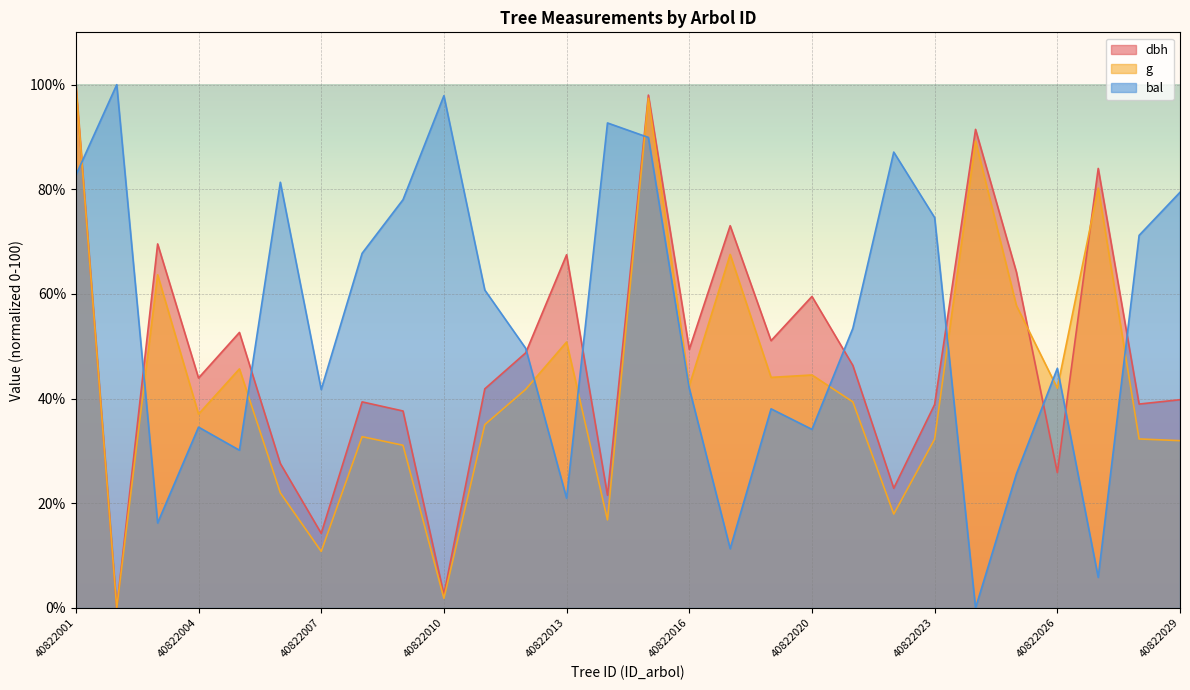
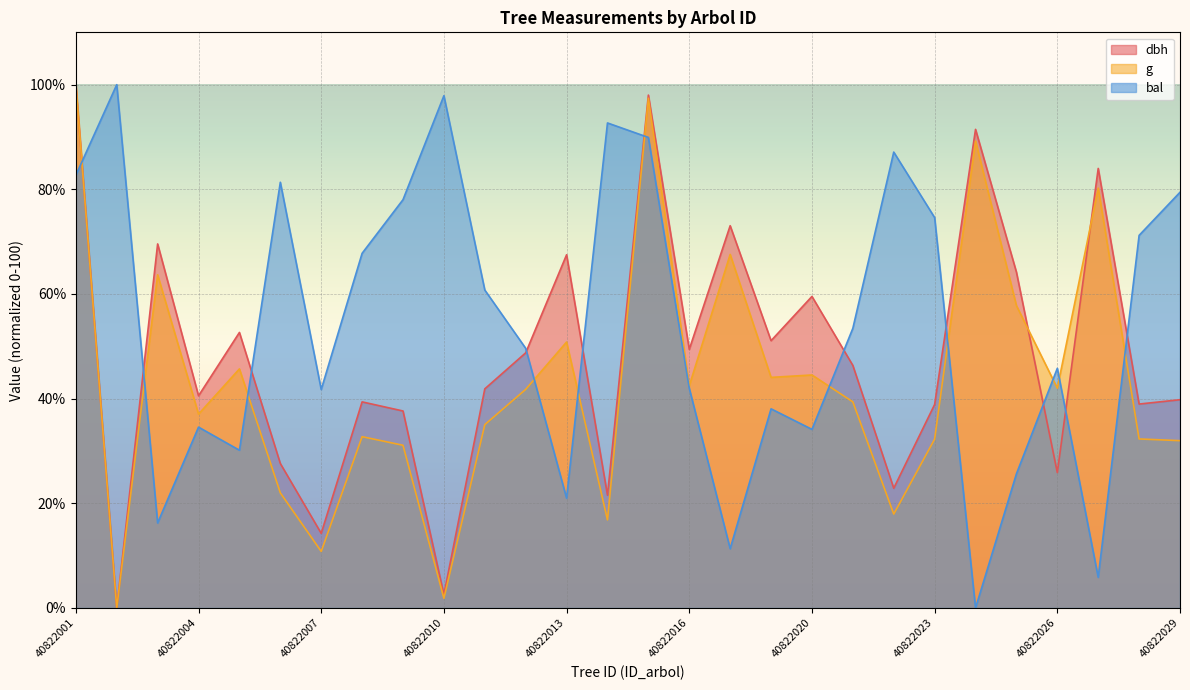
  {
    "dbh": {
-     "40822004": "44%",
+     "40822004": "41%",
      "40822007": "14%",
      "40822010": "3%",
      "40822013": "67%",
      "40822016": "49%",
      "40822020": "60%",
      "40822023": "39%",
      "40822026": "26%",
      "40822029": "40%"
    },
    "g": {
      "40822004": "37%",
      "40822007": "11%",
      "40822010": "2%",
      "40822013": "51%",
      "40822020": "45%",
      "40822023": "32%",
      "40822026": "42%",
      "40822029": "32%"
    },
    "bal": {
      "40822001": "83%",
      "40822004": "35%",
      "40822007": "42%",
      "40822010": "98%",
      "40822013": "21%",
      "40822020": "34%",
      "40822023": "75%",
      "40822026": "46%",
      "40822029": "79%"
    }
  }
